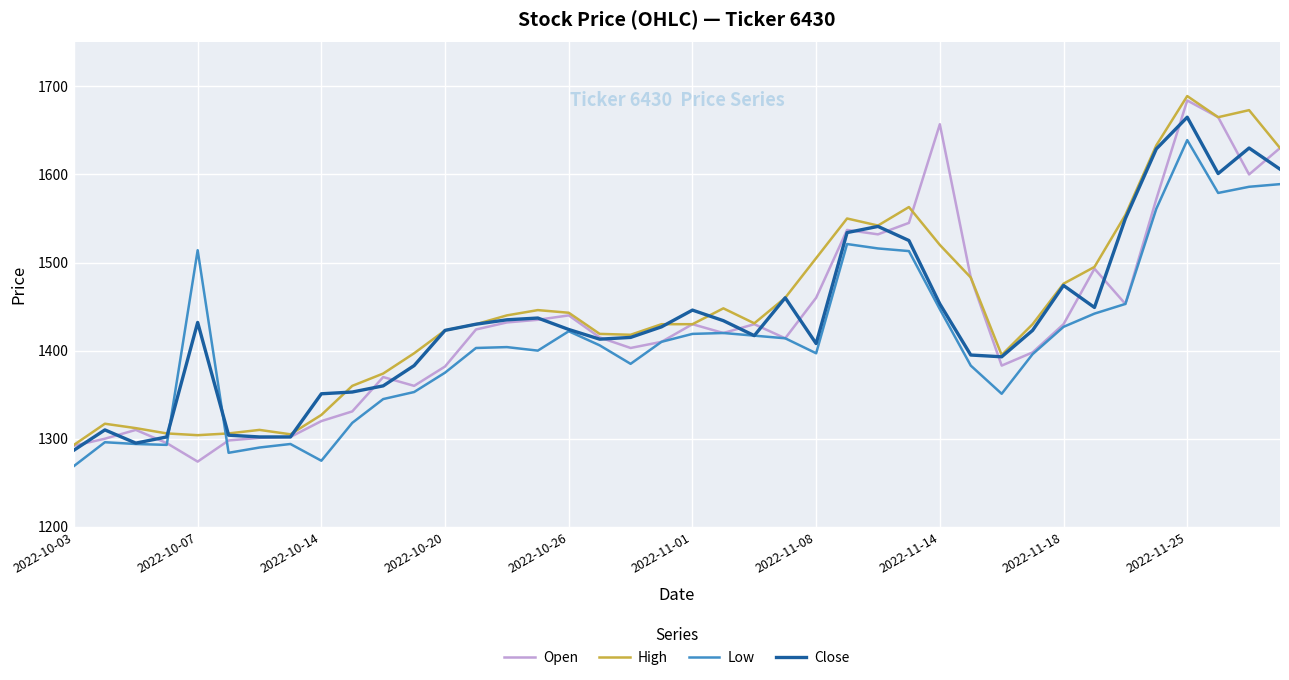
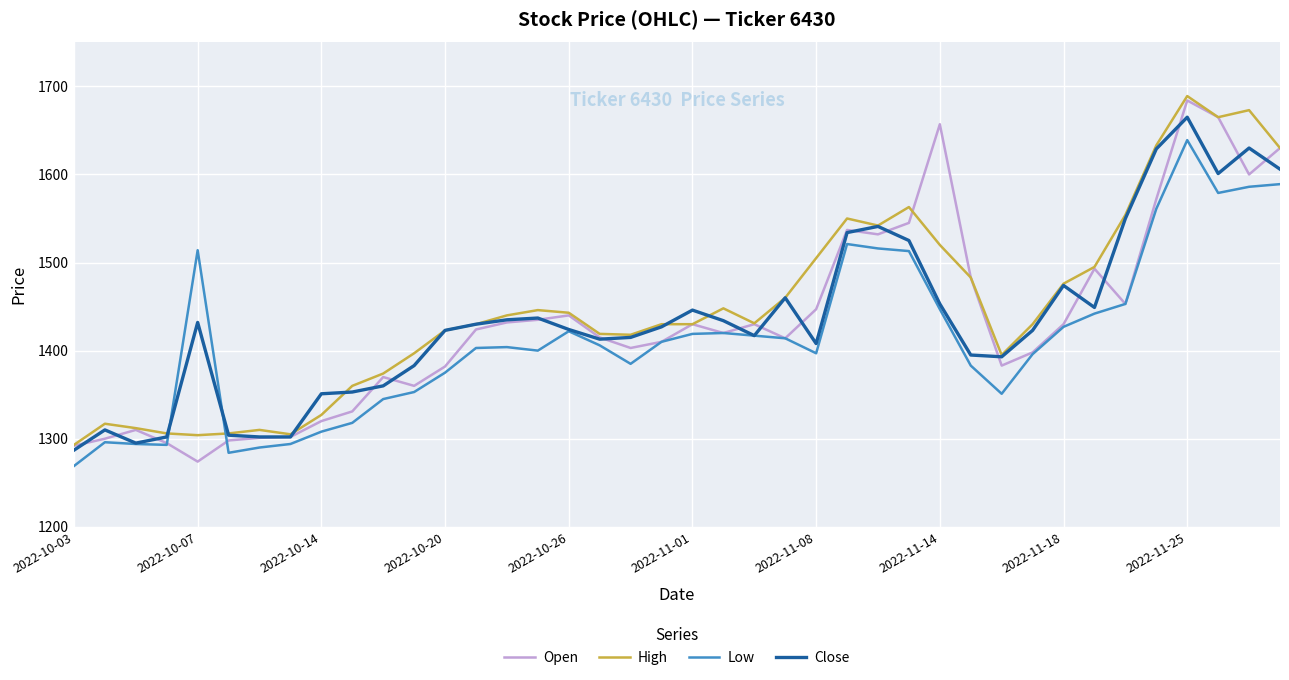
  {
    "Open": {
      "2022-10-07": 1270,
      "2022-10-14": 1320,
      "2022-10-20": 1380,
      "2022-10-26": 1440,
-     "2022-11-08": 1460,
+     "2022-11-08": 1450,
      "2022-11-14": 1660,
      "2022-11-18": 1430,
      "2022-11-25": 1680
    },
    "High": {
      "2022-10-07": 1300,
      "2022-10-14": 1330,
      "2022-10-26": 1440,
      "2022-11-08": 1510,
      "2022-11-14": 1520,
      "2022-11-25": 1690
    },
    "Low": {
      "2022-10-03": 1270,
      "2022-10-07": 1510,
-     "2022-10-14": 1280,
+     "2022-10-14": 1310,
      "2022-10-20": 1380,
      "2022-11-01": 1420,
      "2022-11-08": 1400,
      "2022-11-14": 1450,
      "2022-11-18": 1430,
      "2022-11-25": 1640
    },
    "Close": {
      "2022-10-03": 1290,
      "2022-10-07": 1430,
      "2022-10-14": 1350,
      "2022-11-01": 1450,
      "2022-11-08": 1410,
      "2022-11-14": 1450,
      "2022-11-25": 1670
    }
  }
